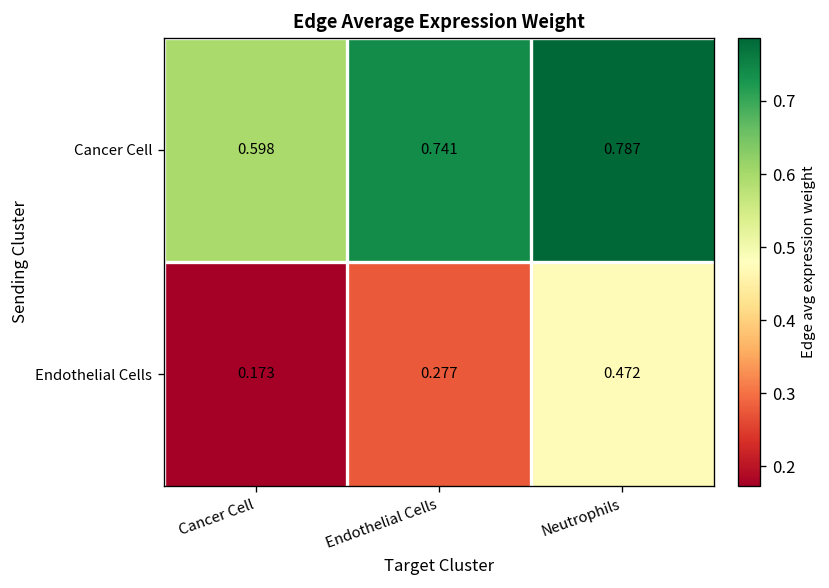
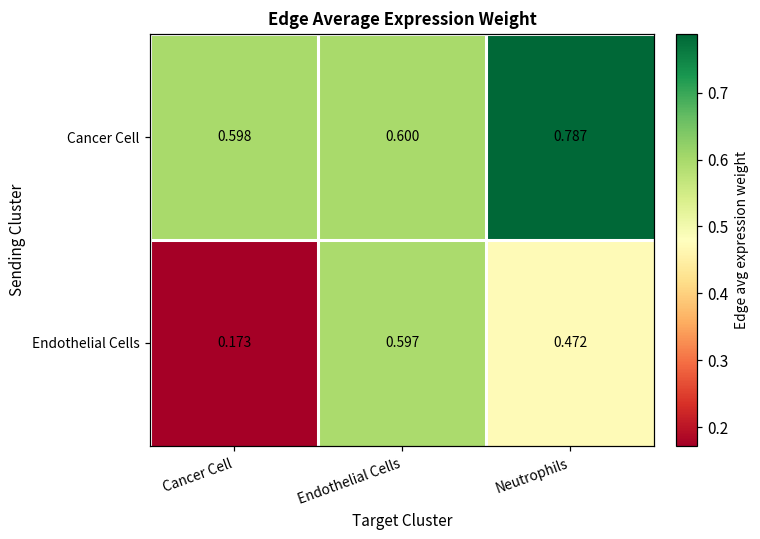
  {
    "Cancer Cell": {
      "Cancer Cell": 0.598,
-     "Endothelial Cells": 0.741,
+     "Endothelial Cells": 0.600,
      "Neutrophils": 0.787
    },
    "Endothelial Cells": {
      "Cancer Cell": 0.173,
-     "Endothelial Cells": 0.277,
+     "Endothelial Cells": 0.597,
      "Neutrophils": 0.472
    }
  }
